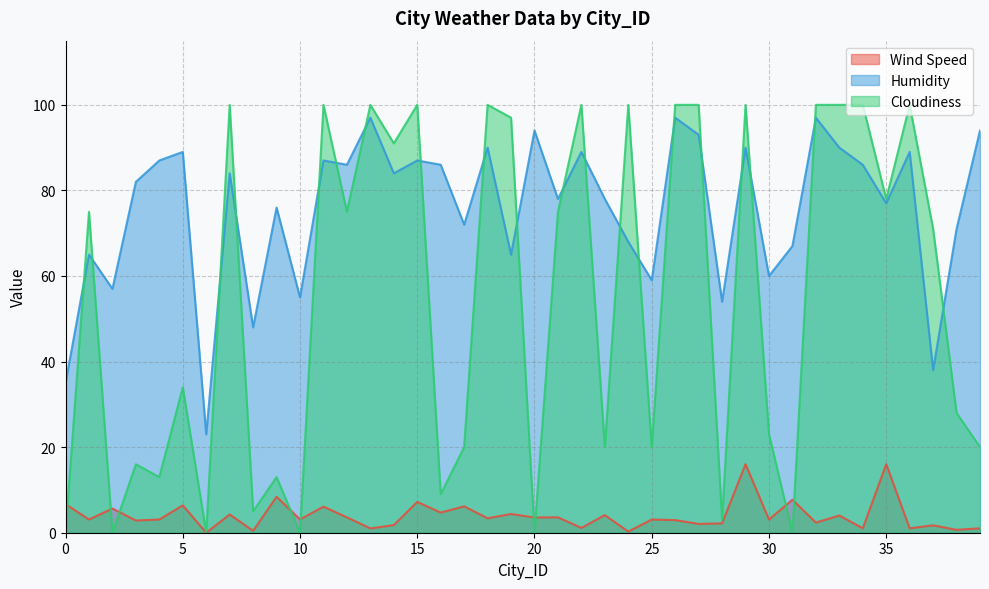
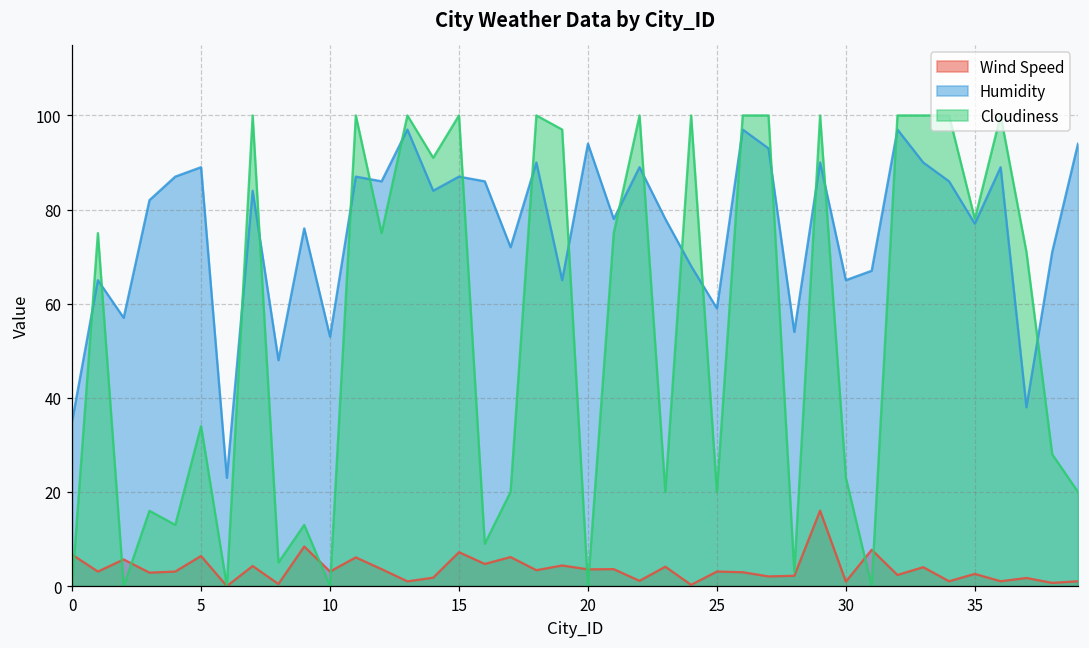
  {
    "Wind Speed": {
      "0": 7,
      "5": 6,
      "10": 3,
      "15": 7,
      "20": 4,
      "25": 3,
-     "30": 3,
-     "35": 16
+     "30": 1,
+     "35": 3
    },
    "Humidity": {
      "0": 35,
      "5": 89,
-     "10": 55,
+     "10": 53,
      "15": 87,
      "20": 94,
      "25": 59,
-     "30": 60,
+     "30": 65,
      "35": 77
    },
    "Cloudiness": {
      "0": 0,
      "5": 34,
      "10": 0,
      "15": 100,
      "20": 0,
      "25": 20,
      "30": 23,
      "35": 78
    }
  }
